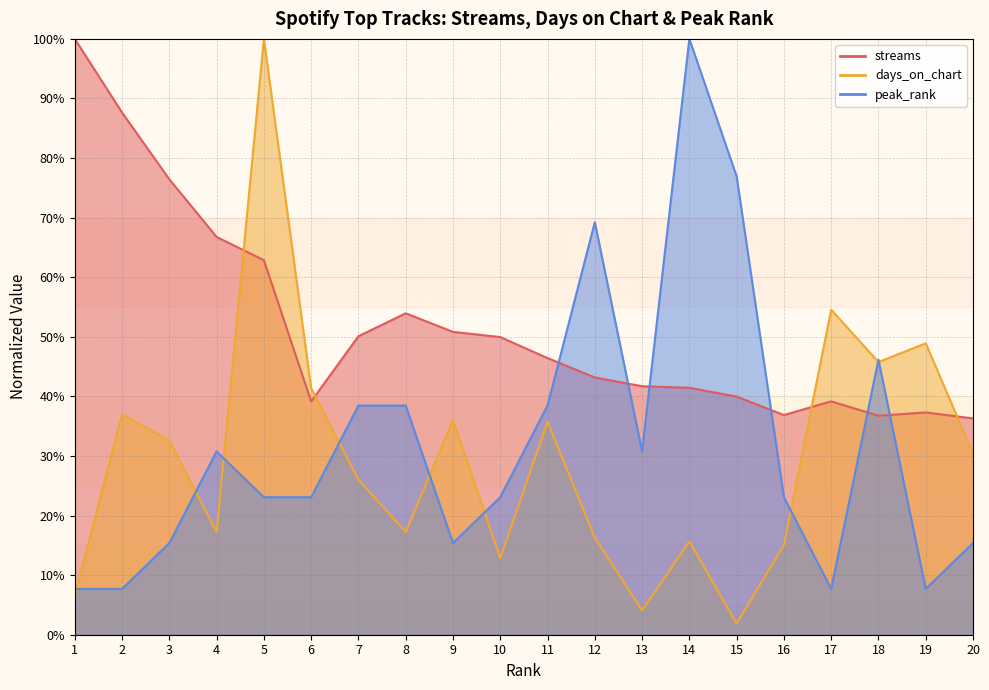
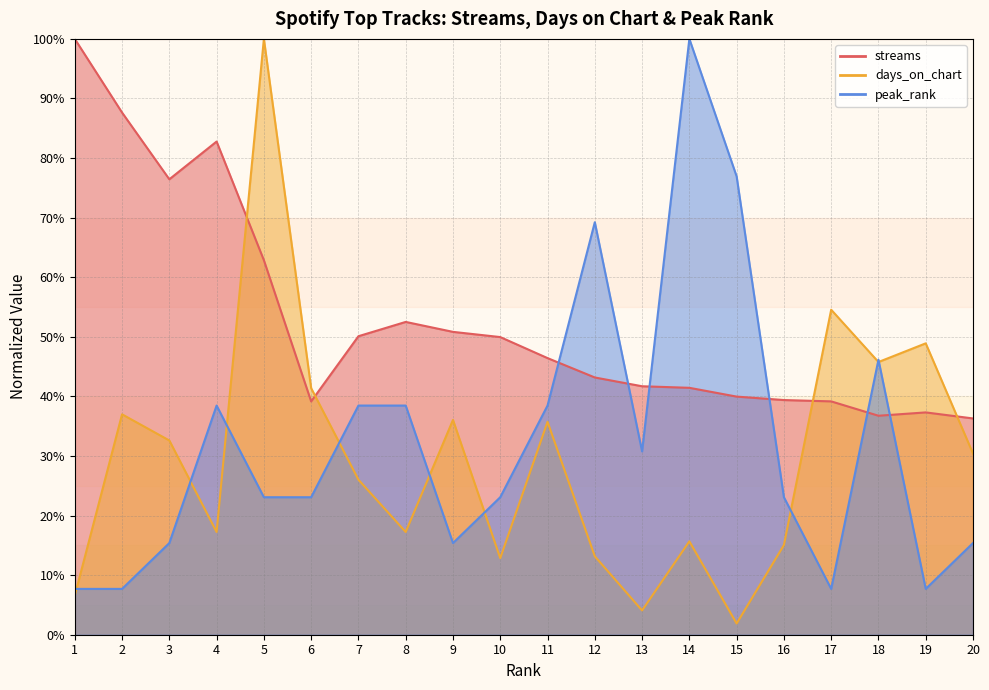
  {
    "streams": {
      "1": "100%",
      "2": "88%",
      "3": "76%",
-     "4": "67%",
+     "4": "83%",
      "5": "63%",
      "6": "39%",
      "7": "50%",
-     "8": "54%",
+     "8": "52%",
      "9": "51%",
      "10": "50%",
      "11": "46%",
      "12": "43%",
      "13": "42%",
      "14": "41%",
      "15": "40%",
-     "16": "37%",
+     "16": "39%",
      "17": "39%",
      "18": "37%",
      "19": "37%",
      "20": "36%"
    },
    "days_on_chart": {
      "1": "7%",
      "2": "37%",
      "3": "33%",
      "4": "17%",
      "5": "100%",
      "6": "41%",
      "7": "26%",
      "8": "17%",
      "9": "36%",
      "10": "13%",
      "11": "36%",
-     "12": "16%",
+     "12": "13%",
      "13": "4%",
      "14": "16%",
      "15": "2%",
      "16": "15%",
      "17": "55%",
      "19": "49%",
      "20": "30%"
    },
    "peak_rank": {
      "1": "8%",
      "2": "8%",
      "3": "15%",
-     "4": "31%",
+     "4": "38%",
      "5": "23%",
      "6": "23%",
      "7": "38%",
      "8": "38%",
      "9": "15%",
      "10": "23%",
      "11": "38%",
      "12": "69%",
      "13": "31%",
      "14": "100%",
      "15": "77%",
      "16": "23%",
      "17": "8%",
      "19": "8%",
      "20": "15%"
    }
  }
